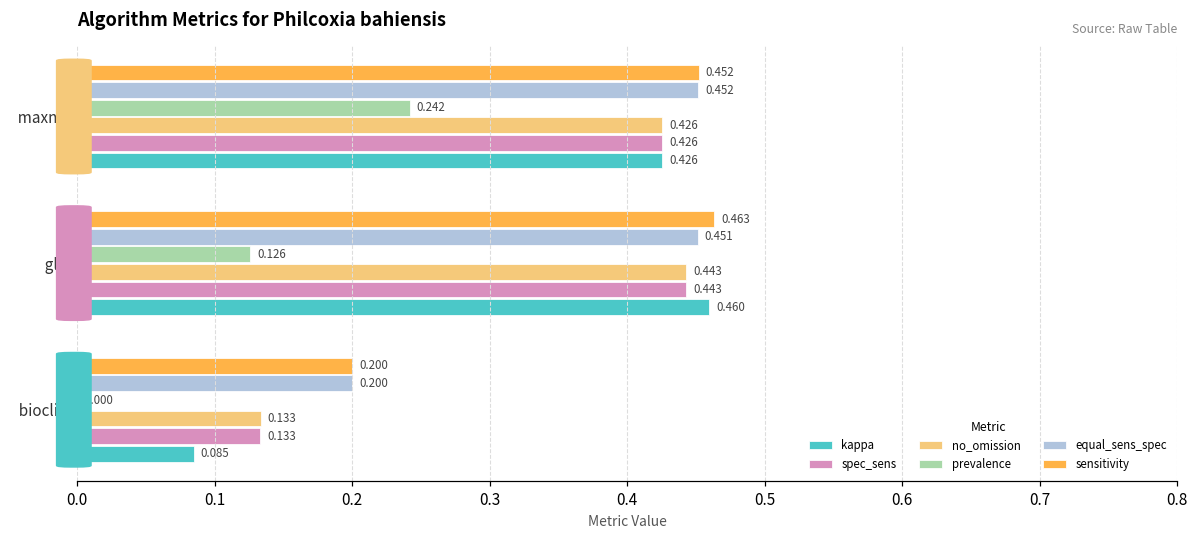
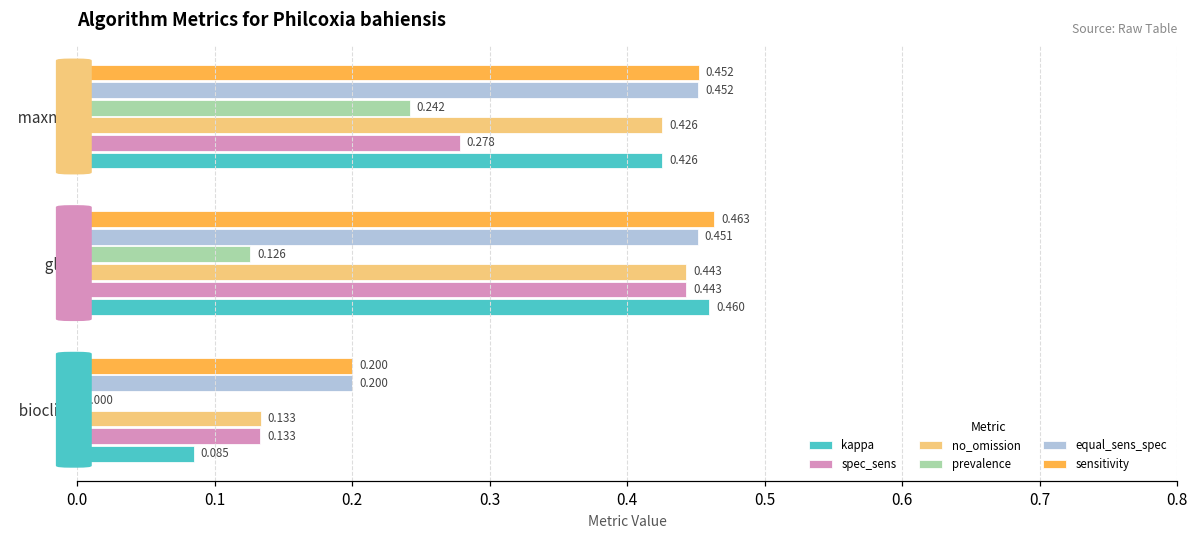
  {
    "kappa": {
      "maxnet": 0.426,
      "glm": 0.460,
      "bioclim": 0.085
    },
    "spec_sens": {
-     "maxnet": 0.426,
+     "maxnet": 0.278,
      "glm": 0.443,
      "bioclim": 0.133
    }
  }
